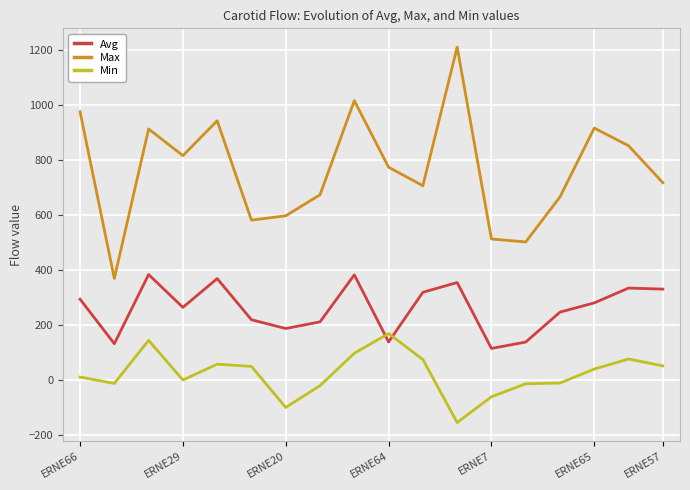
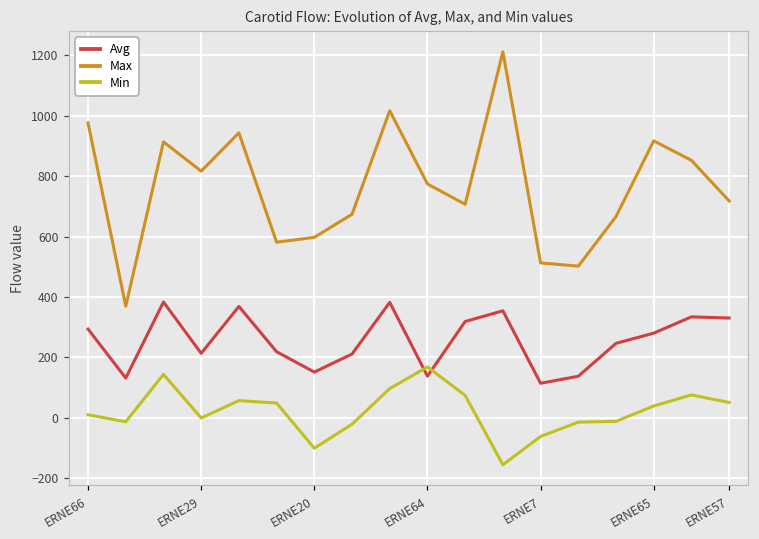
  {
    "Avg": {
      "ERNE66": 290,
-     "ERNE29": 260,
-     "ERNE20": 190,
+     "ERNE29": 210,
+     "ERNE20": 150,
      "ERNE64": 140,
      "ERNE7": 110,
      "ERNE65": 280,
      "ERNE57": 330
    }
  }
